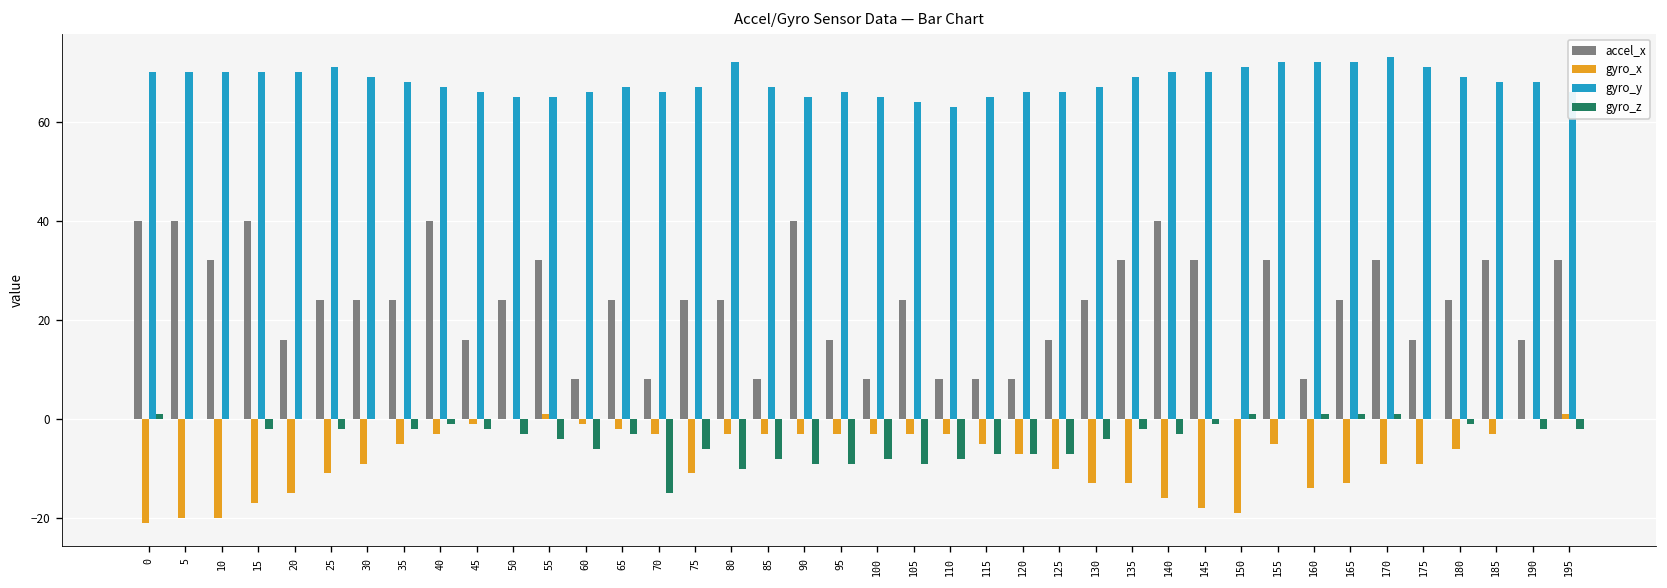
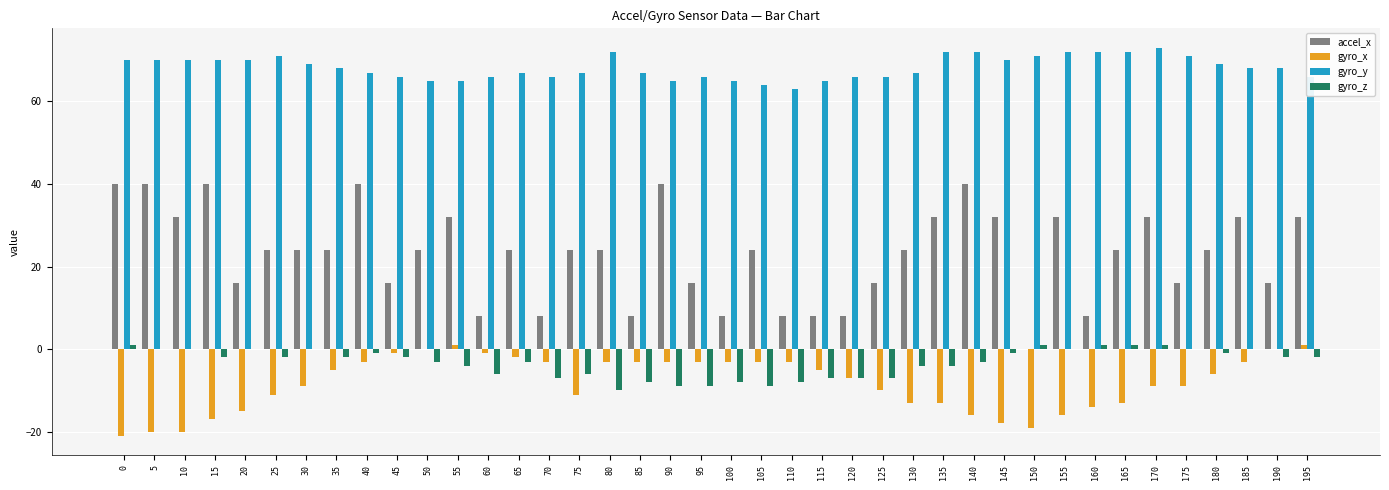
  {
    "accel_x": {
      "0": 40,
      "5": 40,
      "10": 32,
      "15": 40,
      "20": 16,
      "25": 24,
      "30": 24,
      "35": 24,
      "40": 40,
      "45": 16,
      "50": 24,
      "55": 32,
      "60": 8,
      "65": 24,
      "70": 8,
      "75": 24,
      "80": 24,
      "85": 8,
      "90": 40,
      "95": 16,
      "100": 8,
      "105": 24,
      "110": 8,
      "115": 8,
      "120": 8,
      "125": 16,
      "130": 24,
      "135": 32,
      "140": 40,
      "145": 32,
      "150": 0,
      "155": 32,
      "160": 8,
      "165": 24,
      "170": 32,
      "175": 16,
      "180": 24,
      "185": 32,
      "190": 16,
      "195": 32
    },
    "gyro_x": {
      "0": -21,
      "5": -20,
      "10": -20,
      "15": -17,
      "20": -15,
      "25": -11,
      "30": -9,
      "35": -5,
      "40": -3,
      "45": -1,
      "50": 0,
      "55": 1,
      "60": -1,
      "65": -2,
      "70": -3,
      "75": -11,
      "80": -3,
      "85": -3,
      "90": -3,
      "95": -3,
      "100": -3,
      "105": -3,
      "110": -3,
      "115": -5,
      "120": -7,
      "125": -10,
      "130": -13,
      "135": -13,
      "140": -16,
      "145": -18,
      "150": -19,
-     "155": -5,
+     "155": -16,
      "160": -14,
      "165": -13,
      "170": -9,
      "175": -9,
      "180": -6,
      "185": -3,
      "190": 0,
      "195": 1
    },
    "gyro_y": {
      "0": 70,
      "5": 70,
      "10": 70,
      "15": 70,
      "20": 70,
      "25": 71,
      "30": 69,
      "35": 68,
      "40": 67,
      "45": 66,
      "50": 65,
      "55": 65,
      "60": 66,
      "65": 67,
      "70": 66,
      "75": 67,
      "80": 72,
      "85": 67,
      "90": 65,
      "95": 66,
      "100": 65,
      "105": 64,
      "110": 63,
      "115": 65,
      "120": 66,
      "125": 66,
      "130": 67,
-     "135": 69,
-     "140": 70,
+     "135": 72,
+     "140": 72,
      "145": 70,
      "150": 71,
      "155": 72,
      "160": 72,
      "165": 72,
      "170": 73,
      "175": 71,
      "180": 69,
      "185": 68,
      "190": 68
    },
    "gyro_z": {
      "0": 1,
      "5": 0,
      "10": 0,
      "15": -2,
      "20": 0,
      "25": -2,
      "30": 0,
      "35": -2,
      "40": -1,
      "45": -2,
      "50": -3,
      "55": -4,
      "60": -6,
      "65": -3,
-     "70": -15,
+     "70": -7,
      "75": -6,
      "80": -10,
      "85": -8,
      "90": -9,
      "95": -9,
      "100": -8,
      "105": -9,
      "110": -8,
      "115": -7,
      "120": -7,
      "125": -7,
      "130": -4,
-     "135": -2,
+     "135": -4,
      "140": -3,
      "145": -1,
      "150": 1,
      "155": 0,
      "160": 1,
      "165": 1,
      "170": 1,
      "175": 0,
      "180": -1,
      "185": 0,
      "190": -2,
      "195": -2
    }
  }
